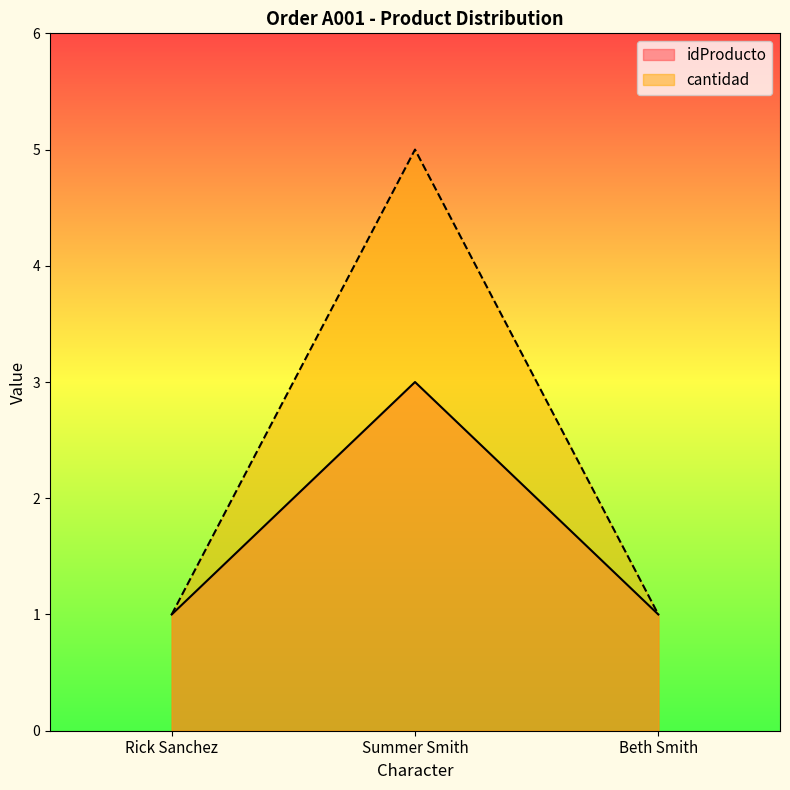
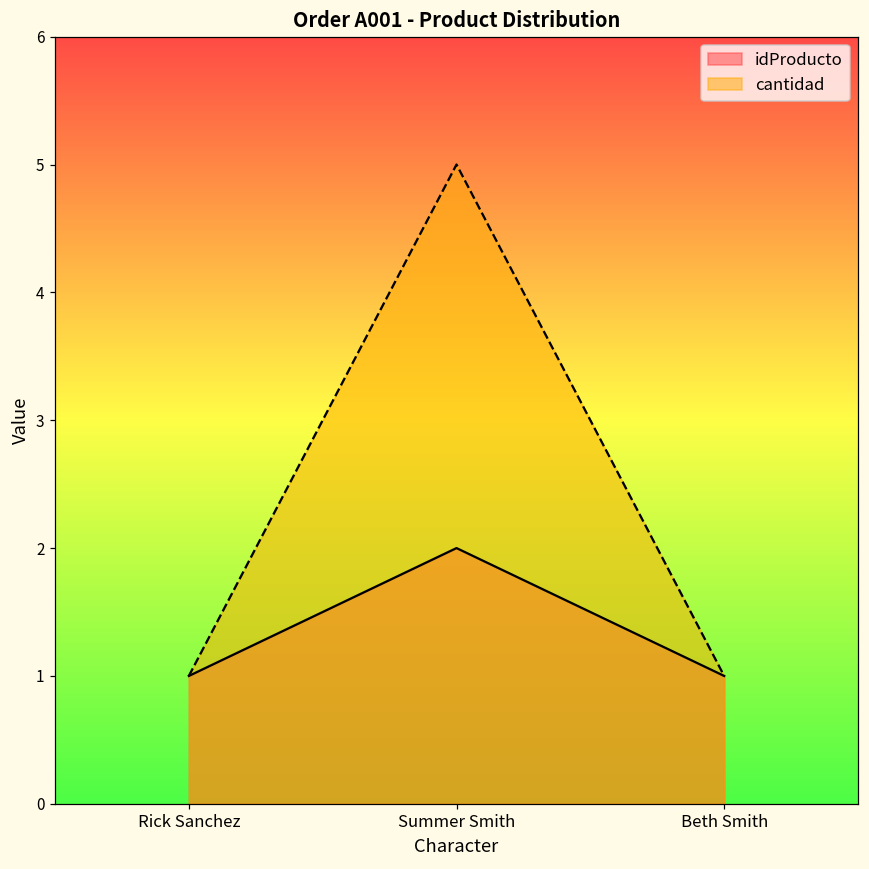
  {
    "idProducto": {
-     "Summer Smith": 3
+     "Summer Smith": 2
    },
    "cantidad": {
      "Summer Smith": 5
    }
  }
